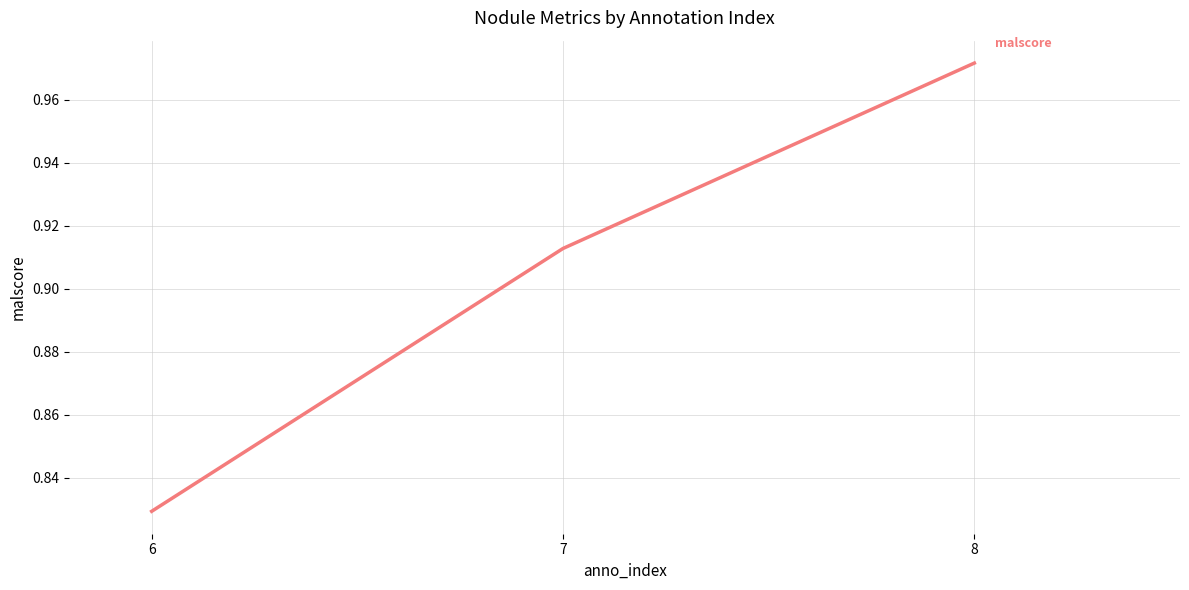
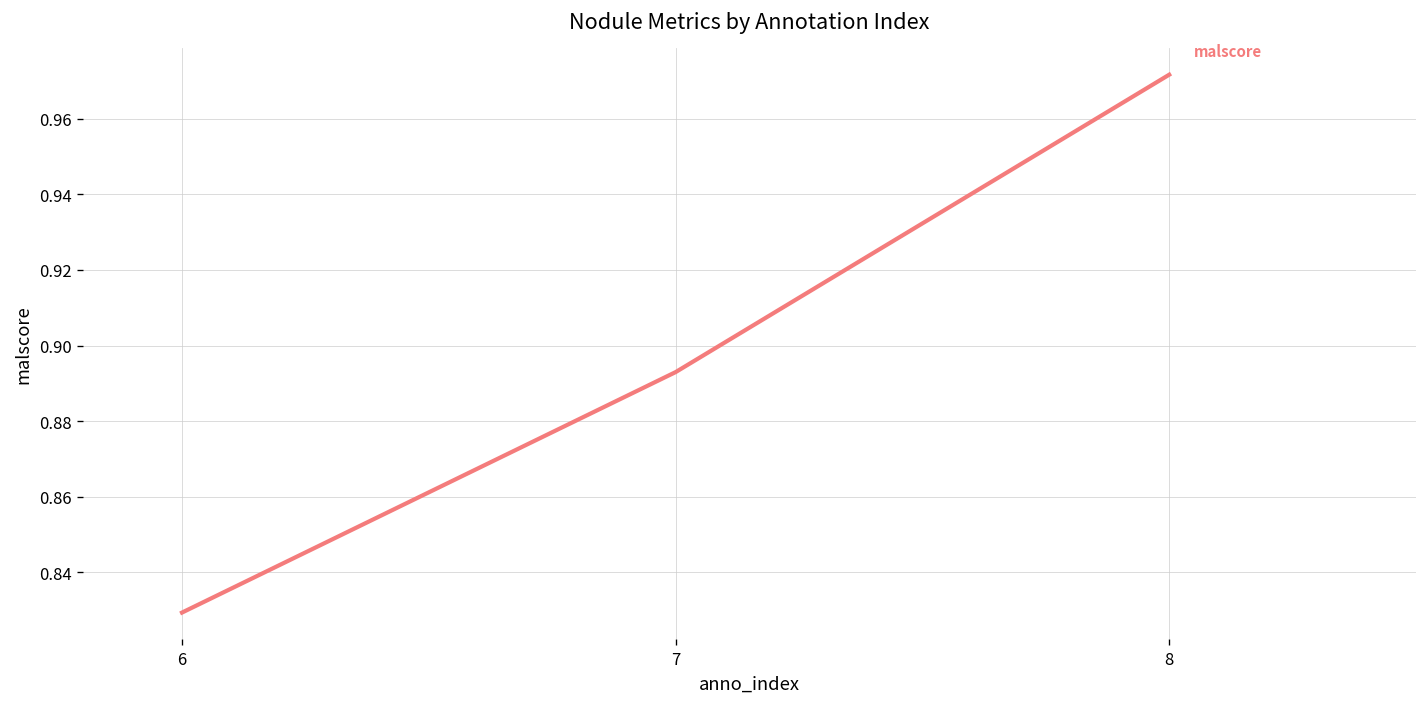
  {
    "6": 0.829,
-   "7": 0.913,
+   "7": 0.893,
    "8": 0.972
  }
